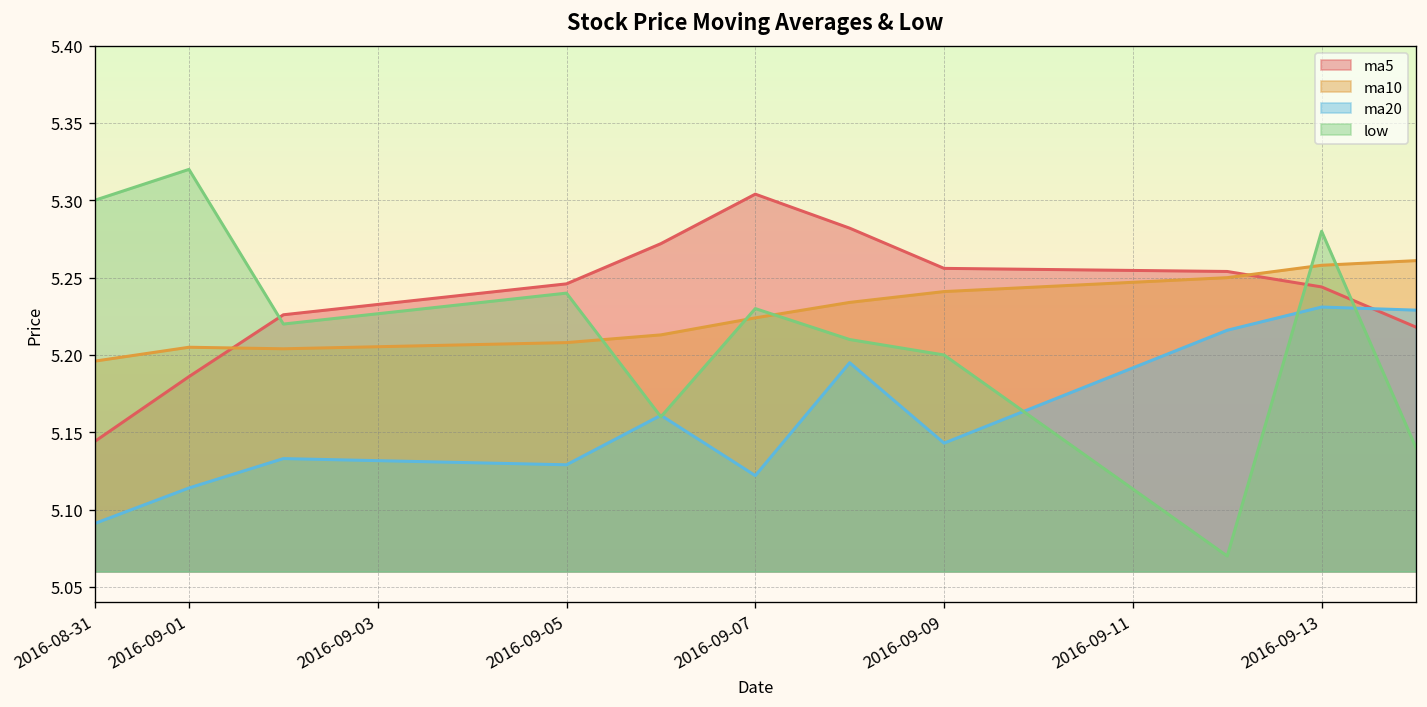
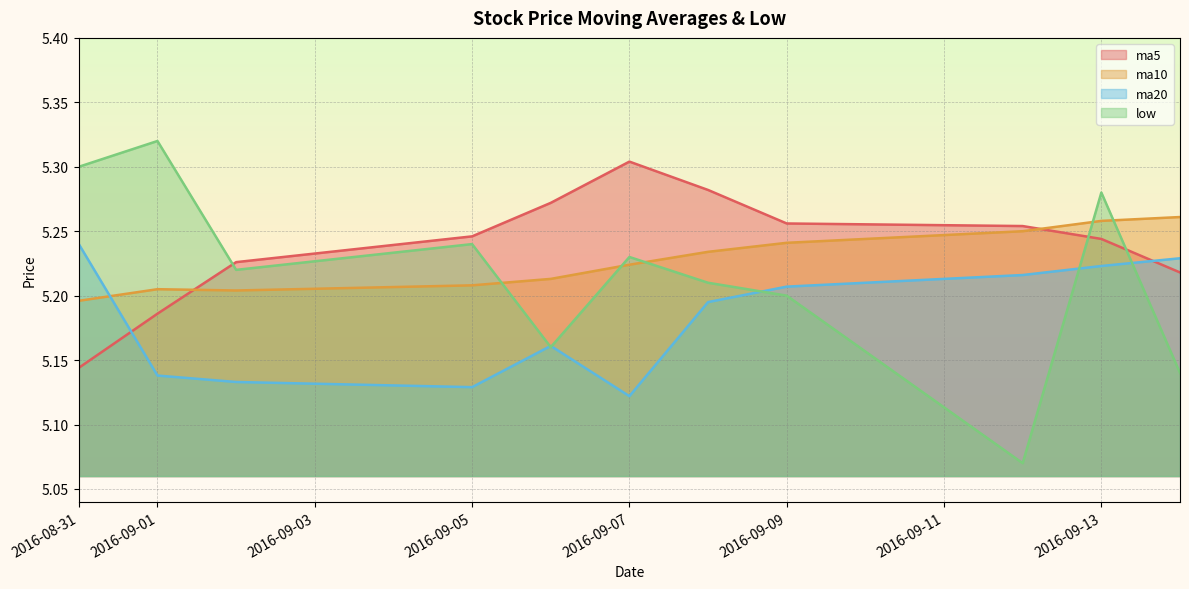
  {
    "ma20": {
-     "2016-08-31": 5.091,
-     "2016-09-01": 5.114,
+     "2016-08-31": 5.240,
+     "2016-09-01": 5.138,
      "2016-09-05": 5.129,
      "2016-09-07": 5.122,
-     "2016-09-09": 5.143,
-     "2016-09-13": 5.231
+     "2016-09-09": 5.207,
+     "2016-09-13": 5.223
    },
    "low": {
      "2016-08-31": 5.300,
      "2016-09-01": 5.320,
      "2016-09-05": 5.240,
      "2016-09-07": 5.230,
      "2016-09-09": 5.200,
      "2016-09-13": 5.280
    }
  }
